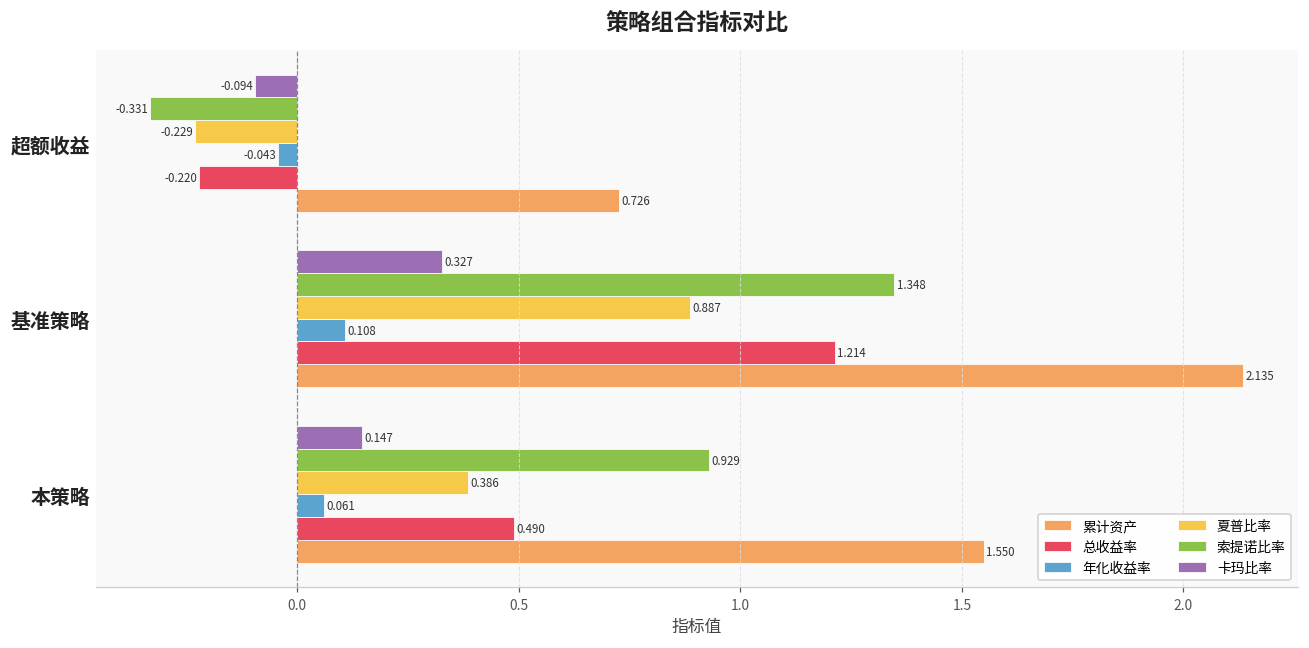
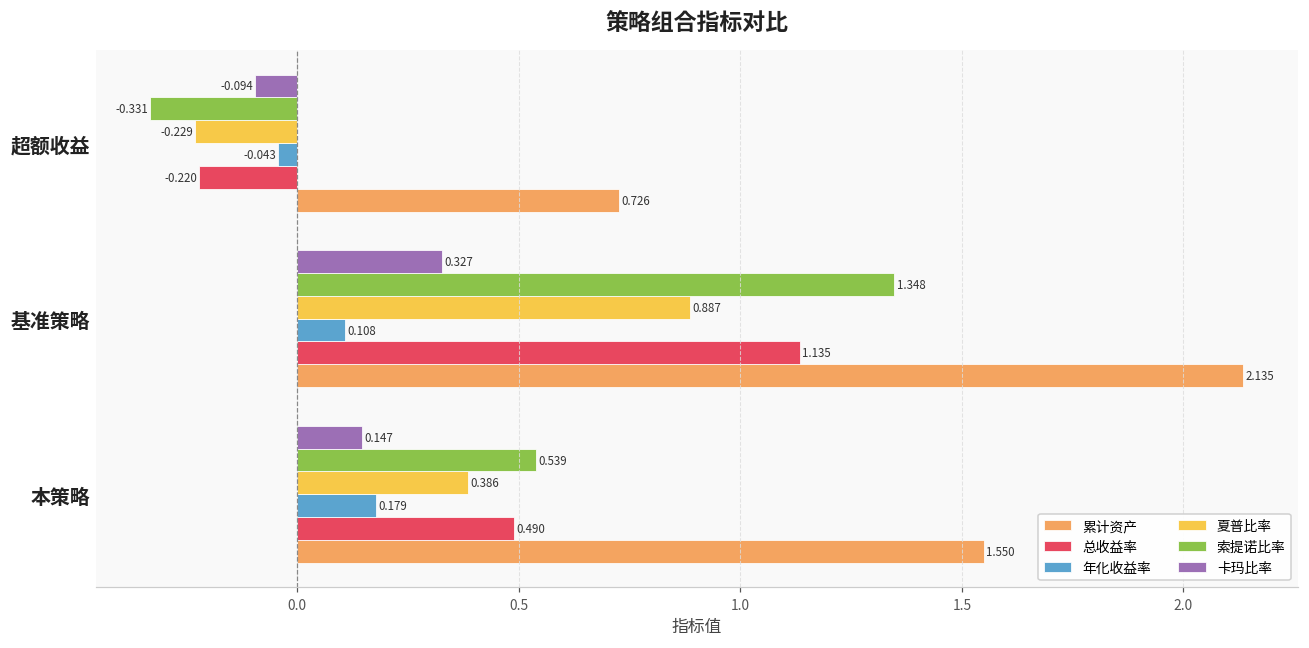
  {
    "总收益率": {
      "超额收益": -0.220,
-     "基准策略": 1.214,
+     "基准策略": 1.135,
      "本策略": 0.490
    },
    "年化收益率": {
      "超额收益": -0.043,
      "基准策略": 0.108,
-     "本策略": 0.061
+     "本策略": 0.179
    },
    "索提诺比率": {
      "超额收益": -0.331,
      "基准策略": 1.348,
-     "本策略": 0.929
+     "本策略": 0.539
    },
    "卡玛比率": {
      "超额收益": -0.094,
      "基准策略": 0.327,
      "本策略": 0.147
    }
  }
